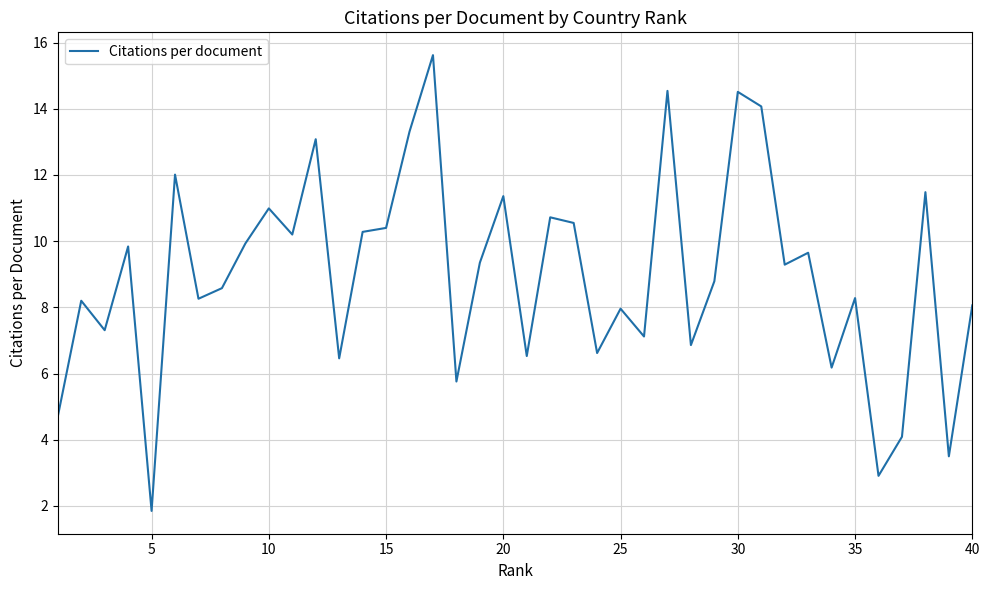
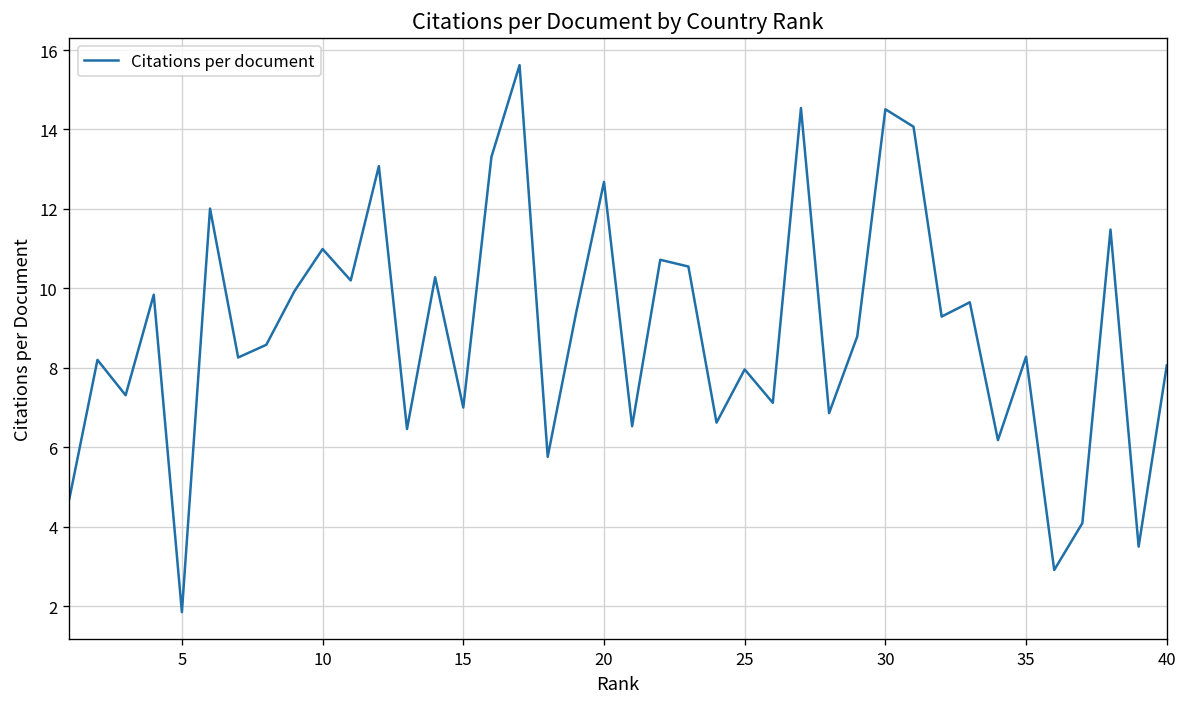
  {
    "5": 1.9,
    "10": 11.0,
-   "15": 10.4,
-   "20": 11.4,
+   "15": 7.0,
+   "20": 12.7,
    "25": 8.0,
    "30": 14.5,
    "35": 8.3,
    "40": 8.1
  }
